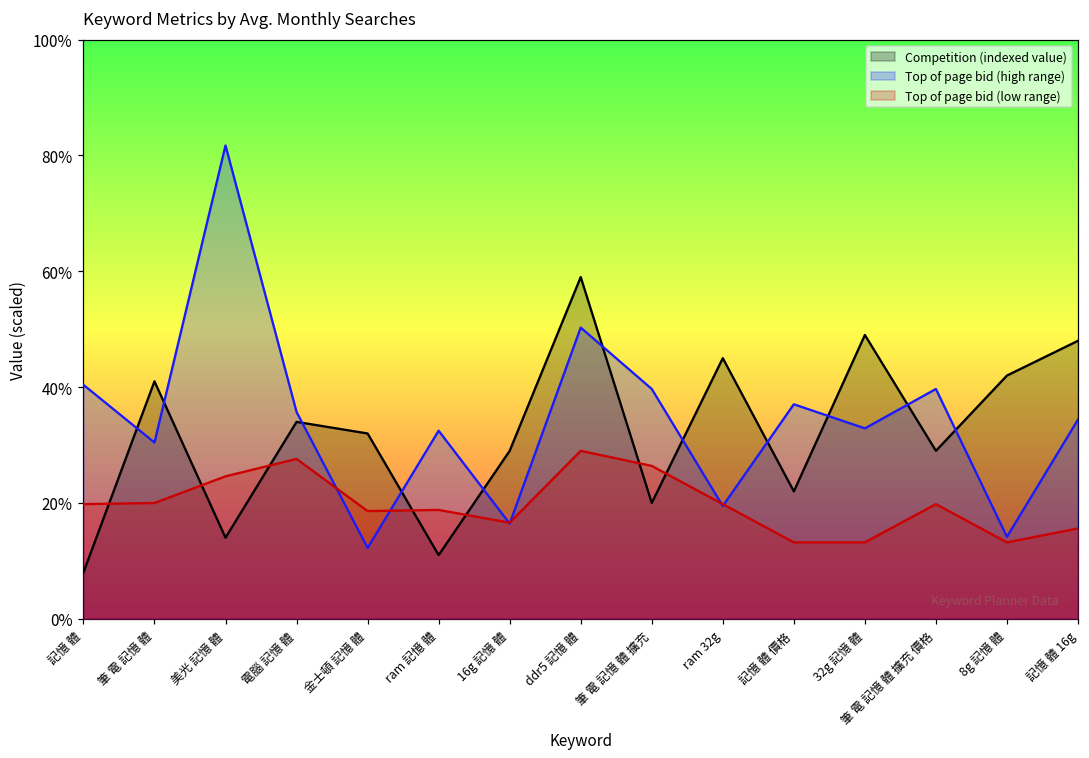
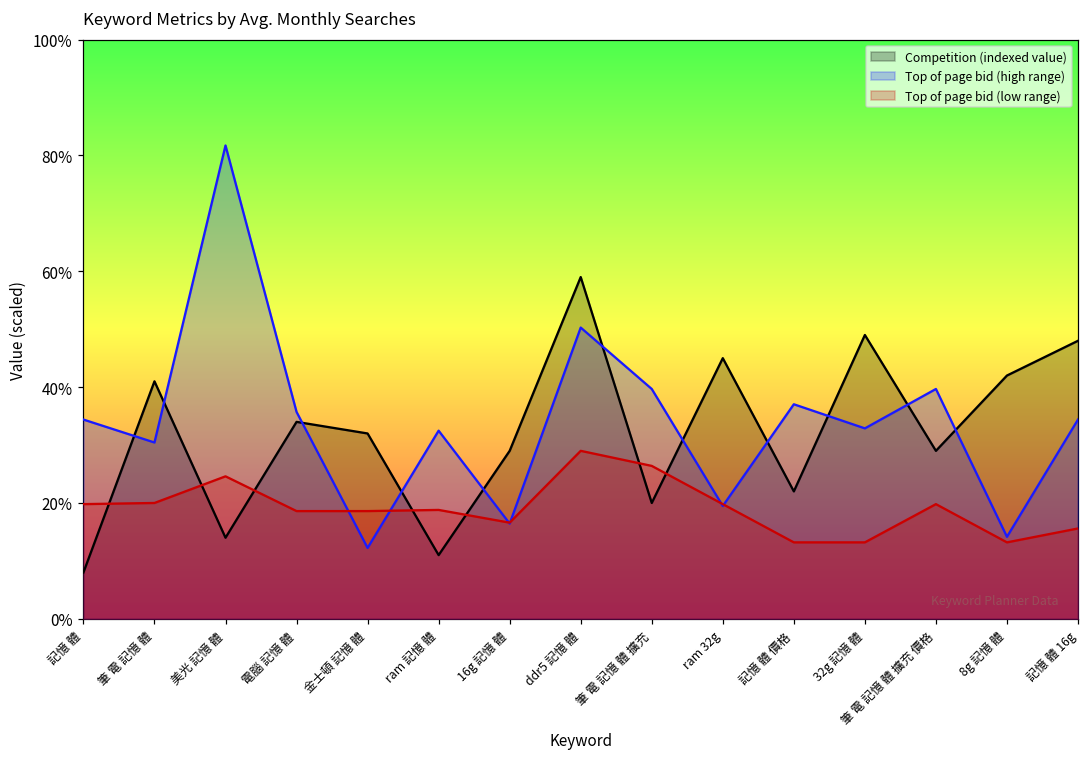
  {
    "Competition (indexed value)": {
      "記憶 體": "8%",
      "筆 電 記憶 體": "41%",
      "美光 記憶 體": "14%",
      "電腦 記憶 體": "34%",
      "金士頓 記憶 體": "32%",
      "ram 記憶 體": "11%",
      "16g 記憶 體": "29%",
      "ddr5 記憶 體": "59%",
      "筆 電 記憶 體 擴充": "20%",
      "ram 32g": "45%",
      "記憶 體 價格": "22%",
      "32g 記憶 體": "49%",
      "筆 電 記憶 體 擴充 價格": "29%",
      "8g 記憶 體": "42%",
      "記憶 體 16g": "48%"
    },
    "Top of page bid (high range)": {
-     "記憶 體": "40%",
+     "記憶 體": "34%",
      "筆 電 記憶 體": "30%",
      "美光 記憶 體": "82%",
      "電腦 記憶 體": "36%",
      "金士頓 記憶 體": "12%",
      "ram 記憶 體": "32%",
      "ddr5 記憶 體": "50%",
      "筆 電 記憶 體 擴充": "40%",
      "記憶 體 價格": "37%",
      "32g 記憶 體": "33%",
      "筆 電 記憶 體 擴充 價格": "40%",
      "8g 記憶 體": "14%",
      "記憶 體 16g": "34%"
    },
    "Top of page bid (low range)": {
      "記憶 體": "20%",
      "筆 電 記憶 體": "20%",
      "美光 記憶 體": "25%",
-     "電腦 記憶 體": "28%",
+     "電腦 記憶 體": "19%",
      "金士頓 記憶 體": "19%",
      "ram 記憶 體": "19%",
      "ddr5 記憶 體": "29%",
      "筆 電 記憶 體 擴充": "26%",
      "記憶 體 價格": "13%",
      "32g 記憶 體": "13%",
      "筆 電 記憶 體 擴充 價格": "20%",
      "8g 記憶 體": "13%",
      "記憶 體 16g": "16%"
    }
  }
